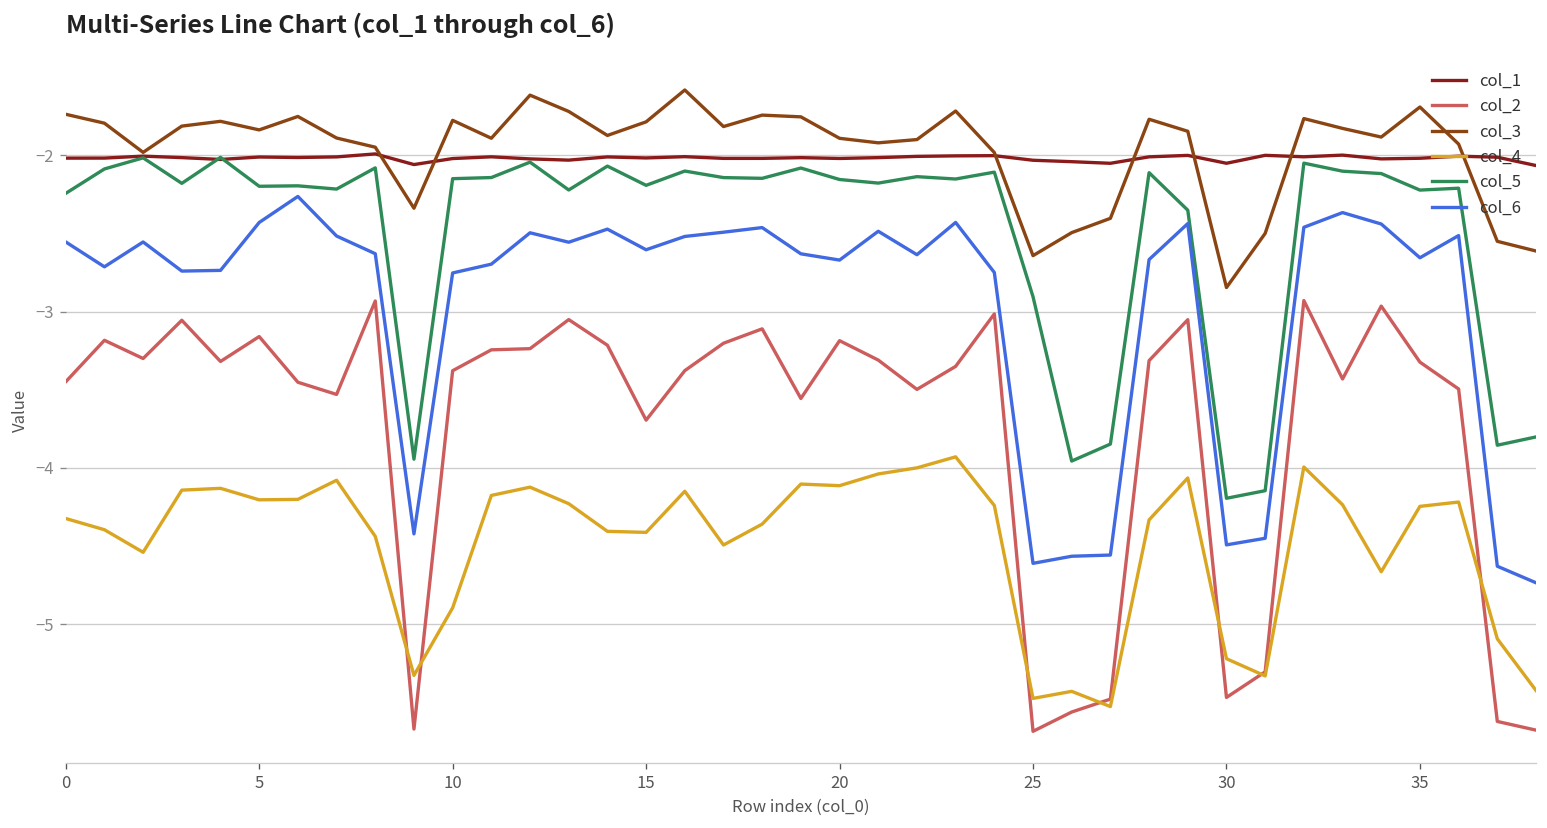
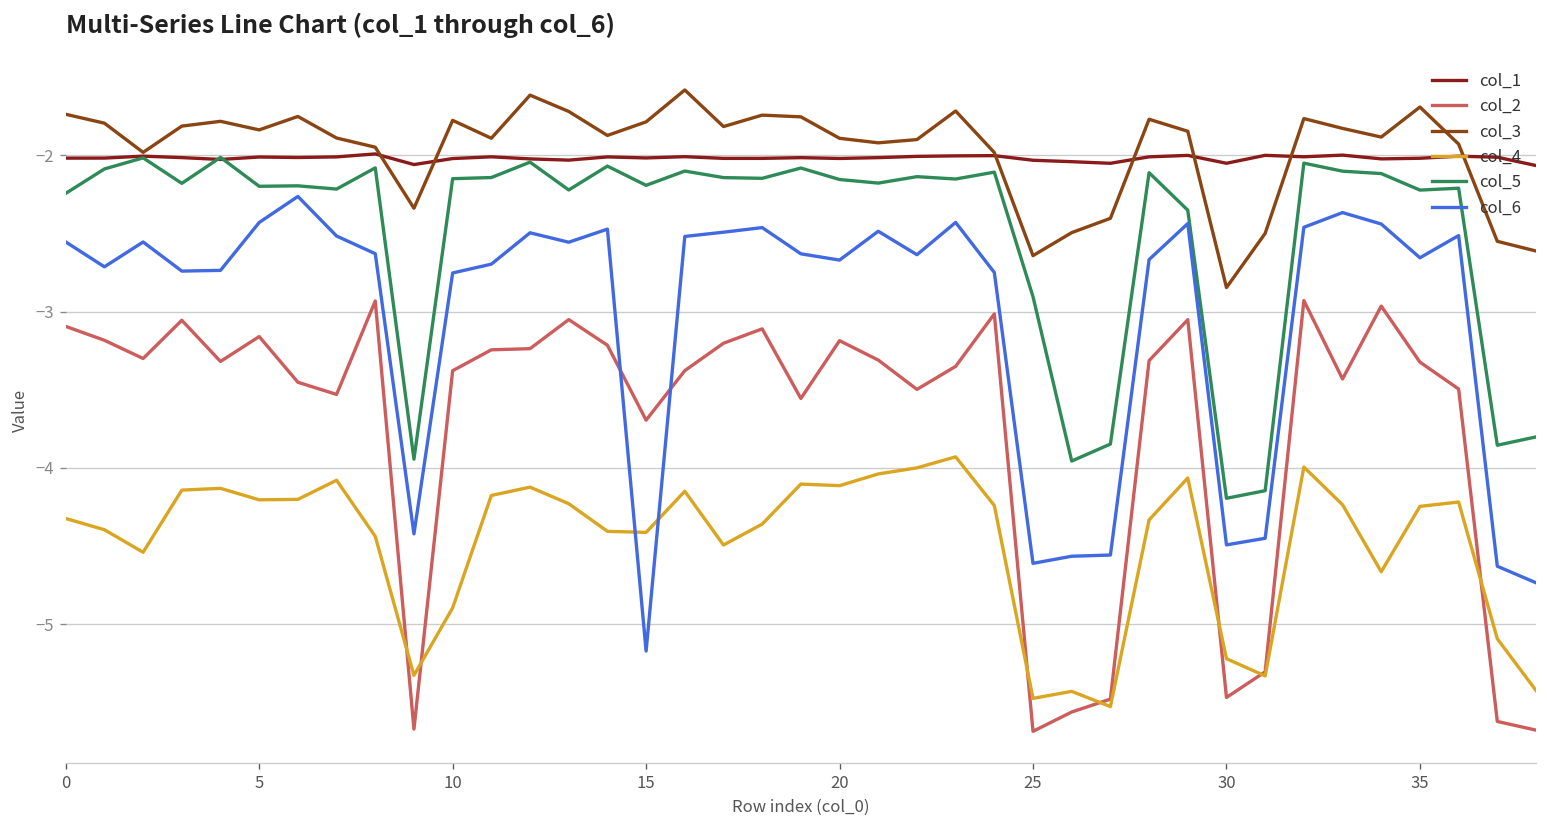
  {
    "col_2": {
-     "0": -3.45,
+     "0": -3.09,
      "5": -3.16,
      "10": -3.38,
      "15": -3.69,
      "20": -3.19,
      "25": -5.68,
      "30": -5.47,
      "35": -3.32
    },
    "col_4": {
      "0": -4.32,
      "5": -4.20,
      "10": -4.89,
      "15": -4.41,
      "20": -4.11,
      "25": -5.47,
      "30": -5.22,
      "35": -4.25
    },
    "col_5": {
      "0": -2.24,
      "5": -2.20,
      "10": -2.15,
      "15": -2.19,
      "20": -2.16,
      "25": -2.91,
      "30": -4.19,
      "35": -2.22
    },
    "col_6": {
      "0": -2.55,
      "5": -2.43,
      "10": -2.75,
-     "15": -2.60,
+     "15": -5.17,
      "20": -2.67,
      "25": -4.61,
      "30": -4.49,
      "35": -2.66
    }
  }
